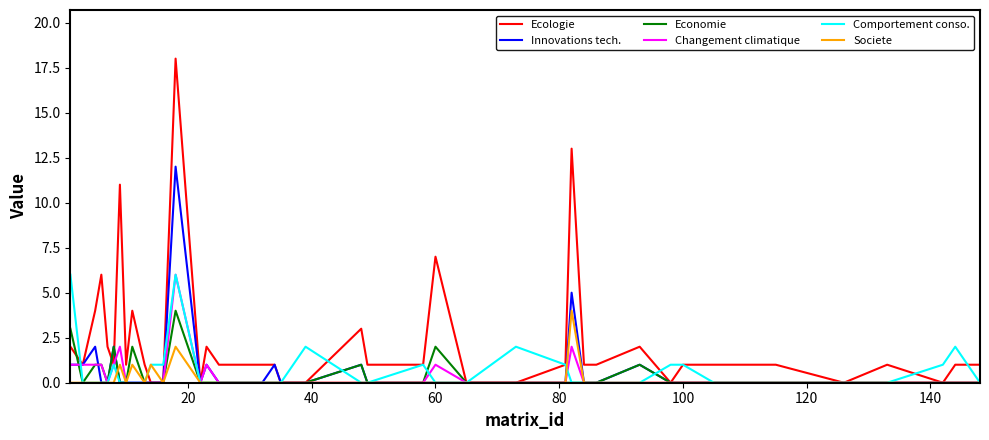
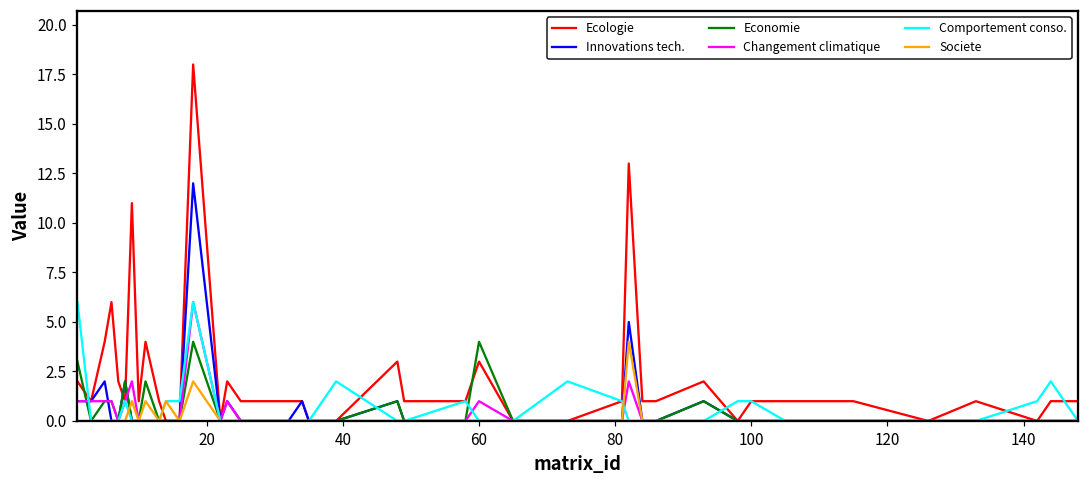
  {
    "Ecologie": {
-     "60": 7
+     "60": 3
    },
    "Economie": {
-     "60": 2
+     "60": 4
    },
    "Changement climatique": {
      "60": 1
    }
  }
